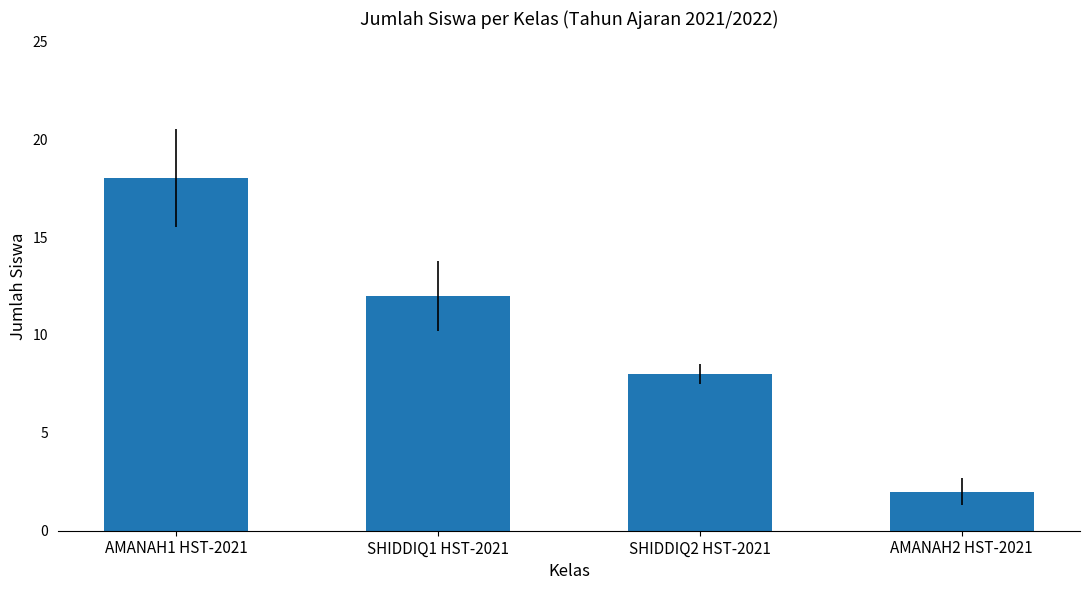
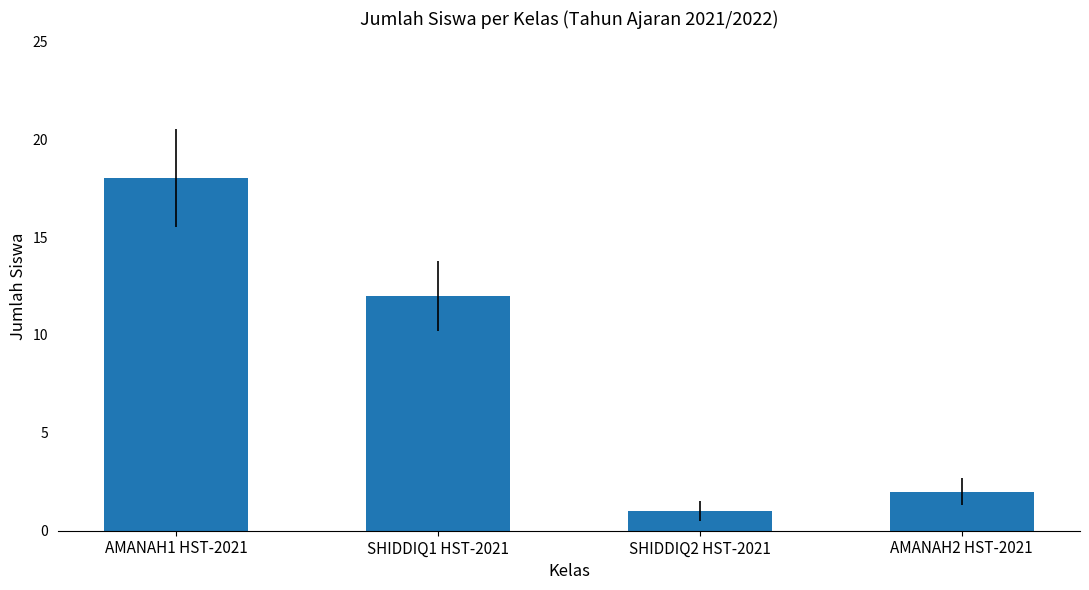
  {
    "AMANAH1 HST-2021": 18,
    "SHIDDIQ1 HST-2021": 12,
-   "SHIDDIQ2 HST-2021": 8,
+   "SHIDDIQ2 HST-2021": 1,
    "AMANAH2 HST-2021": 2
  }
